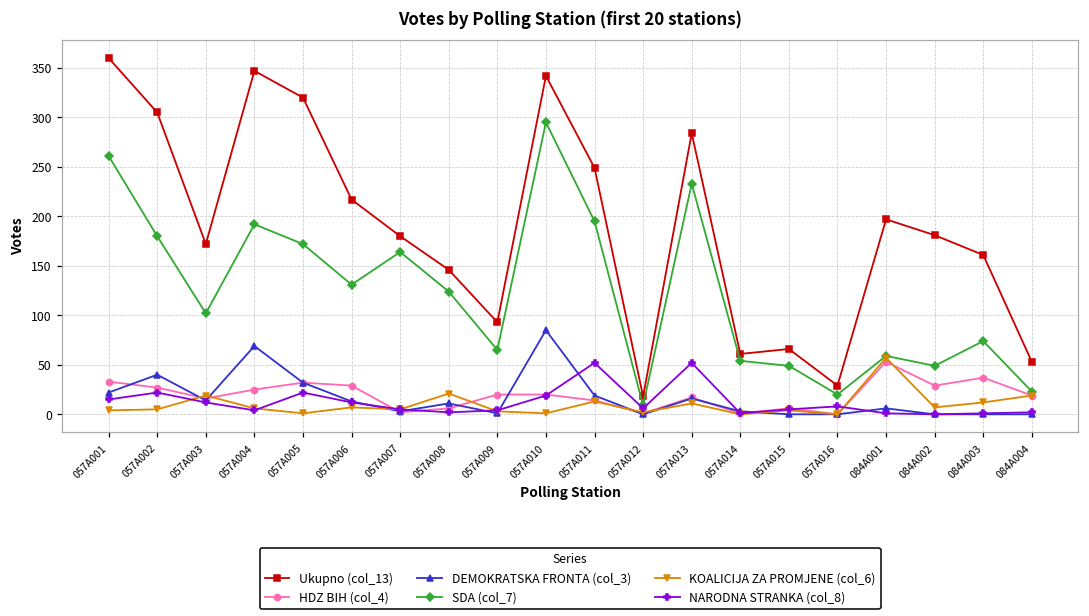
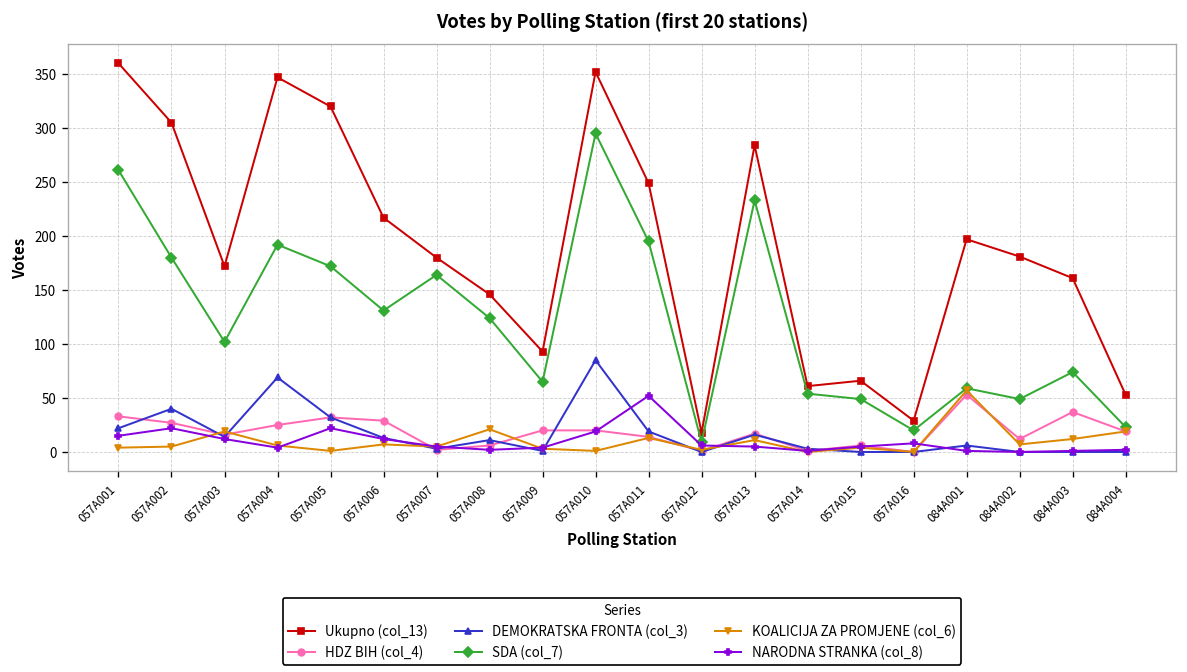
  {
    "Ukupno (col_13)": {
      "057A001": 360,
      "057A002": 310,
      "057A003": 170,
      "057A004": 350,
      "057A005": 320,
      "057A006": 220,
      "057A007": 180,
      "057A008": 150,
      "057A009": 90,
-     "057A010": 340,
+     "057A010": 350,
      "057A011": 250,
      "057A012": 20,
      "057A013": 280,
      "057A014": 60,
      "057A015": 70,
      "057A016": 30,
      "084A001": 200,
      "084A002": 180,
      "084A003": 160,
      "084A004": 50
    },
    "HDZ BIH (col_4)": {
      "057A001": 30,
      "057A002": 30,
      "057A004": 30,
      "057A006": 30,
      "057A008": 10,
      "057A009": 20,
      "084A001": 50,
-     "084A002": 30,
+     "084A002": 10,
      "084A003": 40
    },
    "DEMOKRATSKA FRONTA (col_3)": {
      "057A001": 20,
      "057A002": 40,
      "057A004": 70,
      "057A008": 10,
      "057A010": 90,
      "057A011": 20,
      "057A015": 0,
      "084A001": 10
    },
    "SDA (col_7)": {
      "057A001": 260,
      "057A002": 180,
      "057A003": 100,
      "057A004": 190,
      "057A005": 170,
      "057A006": 130,
      "057A007": 160,
      "057A008": 120,
      "057A009": 70,
      "057A010": 300,
      "057A011": 200,
      "057A012": 10,
      "057A013": 230,
      "057A014": 50,
      "057A015": 50,
      "057A016": 20,
      "084A002": 50,
      "084A003": 70,
      "084A004": 20
    },
    "KOALICIJA ZA PROMJENE (col_6)": {
      "057A001": 0,
      "057A002": 10,
      "057A003": 20,
      "057A005": 0,
      "057A006": 10,
      "057A008": 20,
      "057A010": 0,
      "057A013": 10,
      "084A002": 10,
      "084A003": 10
    },
    "NARODNA STRANKA (col_8)": {
      "057A001": 20,
      "057A002": 20,
      "057A005": 20,
      "057A008": 0,
      "057A011": 50,
      "057A012": 10,
-     "057A013": 50,
+     "057A013": 10,
      "057A016": 10,
      "084A001": 0
    }
  }
